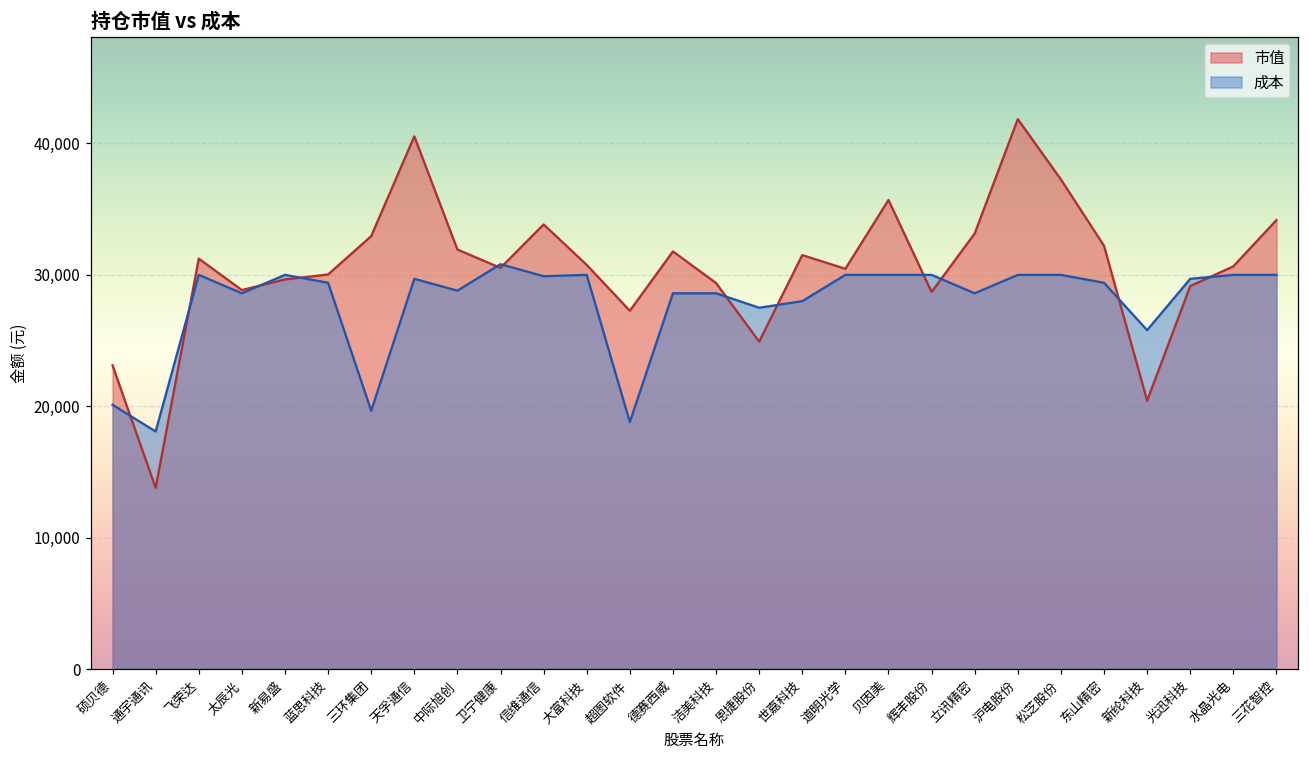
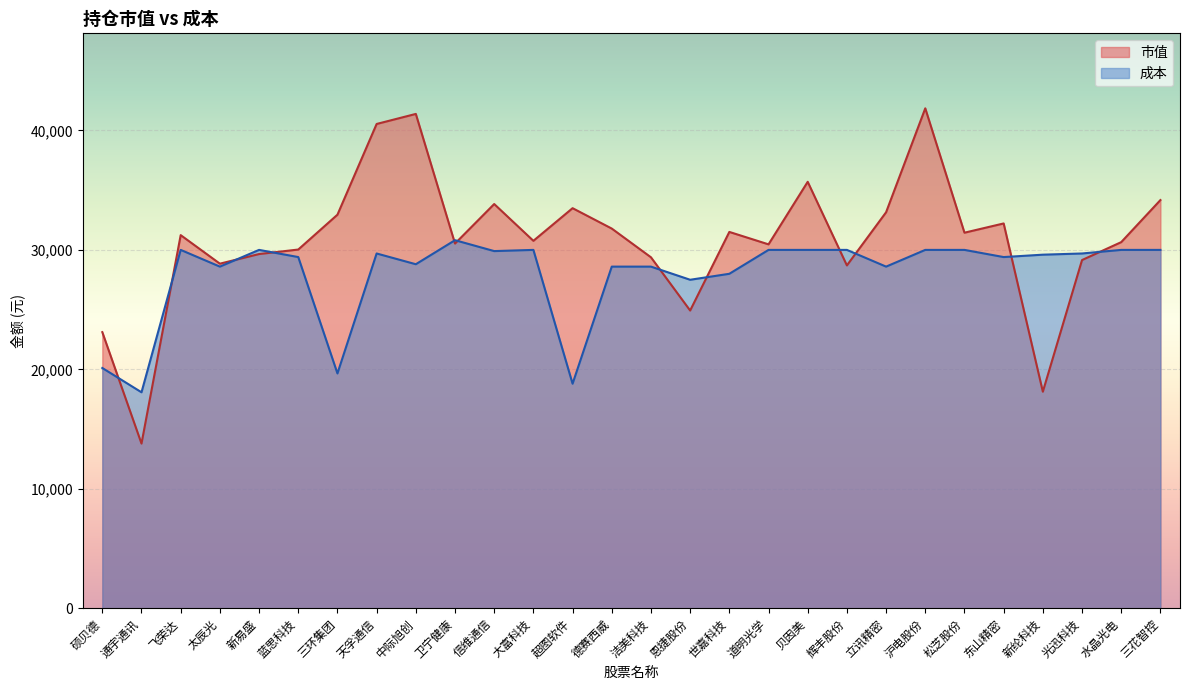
  {
    "市值": {
      "硕贝德": "23,100",
      "通宇通讯": "13,800",
      "飞荣达": "31,200",
      "太辰光": "28,800",
      "新易盛": "29,700",
      "蓝思科技": "30,000",
      "三环集团": "32,900",
      "天孚通信": "40,500",
-     "中际旭创": "31,900",
+     "中际旭创": "41,400",
      "卫宁健康": "30,500",
      "信维通信": "33,800",
      "大富科技": "30,800",
-     "超图软件": "27,300",
+     "超图软件": "33,500",
      "德赛西威": "31,800",
      "洁美科技": "29,400",
      "恩捷股份": "24,900",
      "世嘉科技": "31,500",
      "道明光学": "30,500",
      "贝因美": "35,700",
      "辉丰股份": "28,700",
      "立讯精密": "33,200",
      "沪电股份": "41,900",
-     "松芝股份": "37,300",
+     "松芝股份": "31,400",
      "东山精密": "32,200",
-     "新纶科技": "20,400",
+     "新纶科技": "18,100",
      "光迅科技": "29,200",
      "水晶光电": "30,700",
      "三花智控": "34,200"
    },
    "成本": {
      "硕贝德": "20,100",
      "通宇通讯": "18,100",
      "飞荣达": "30,000",
      "太辰光": "28,600",
      "新易盛": "30,000",
      "蓝思科技": "29,400",
      "三环集团": "19,700",
      "天孚通信": "29,700",
      "中际旭创": "28,800",
      "卫宁健康": "30,800",
      "信维通信": "29,900",
      "大富科技": "30,000",
      "超图软件": "18,800",
      "德赛西威": "28,600",
      "洁美科技": "28,600",
      "恩捷股份": "27,500",
      "世嘉科技": "28,000",
      "道明光学": "30,000",
      "贝因美": "30,000",
      "辉丰股份": "30,000",
      "立讯精密": "28,600",
      "沪电股份": "30,000",
      "松芝股份": "30,000",
      "东山精密": "29,400",
-     "新纶科技": "25,800",
+     "新纶科技": "29,600",
      "光迅科技": "29,700",
      "水晶光电": "30,000",
      "三花智控": "30,000"
    }
  }
